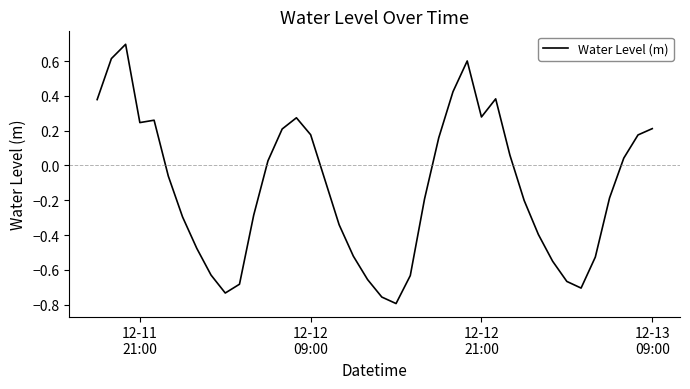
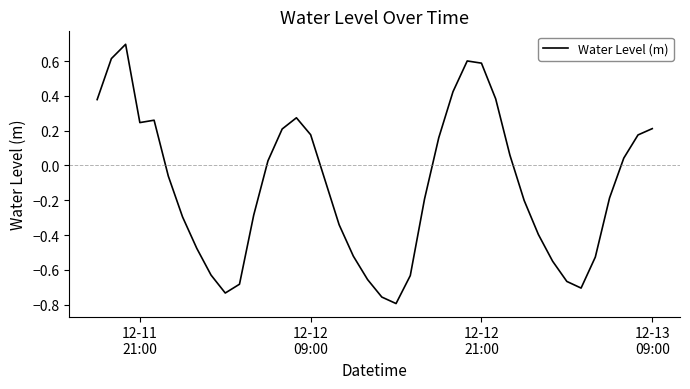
  {
    "12-11 21:00": 0.25,
    "12-12 09:00": 0.18,
-   "12-12 21:00": 0.28,
+   "12-12 21:00": 0.59,
    "12-13 09:00": 0.21
  }
